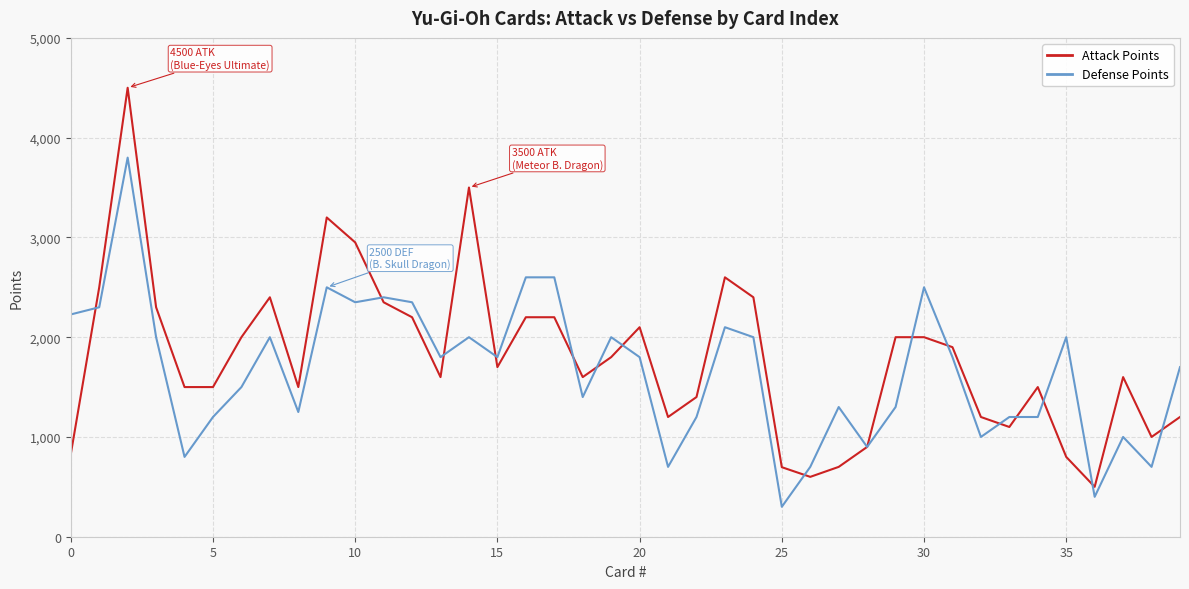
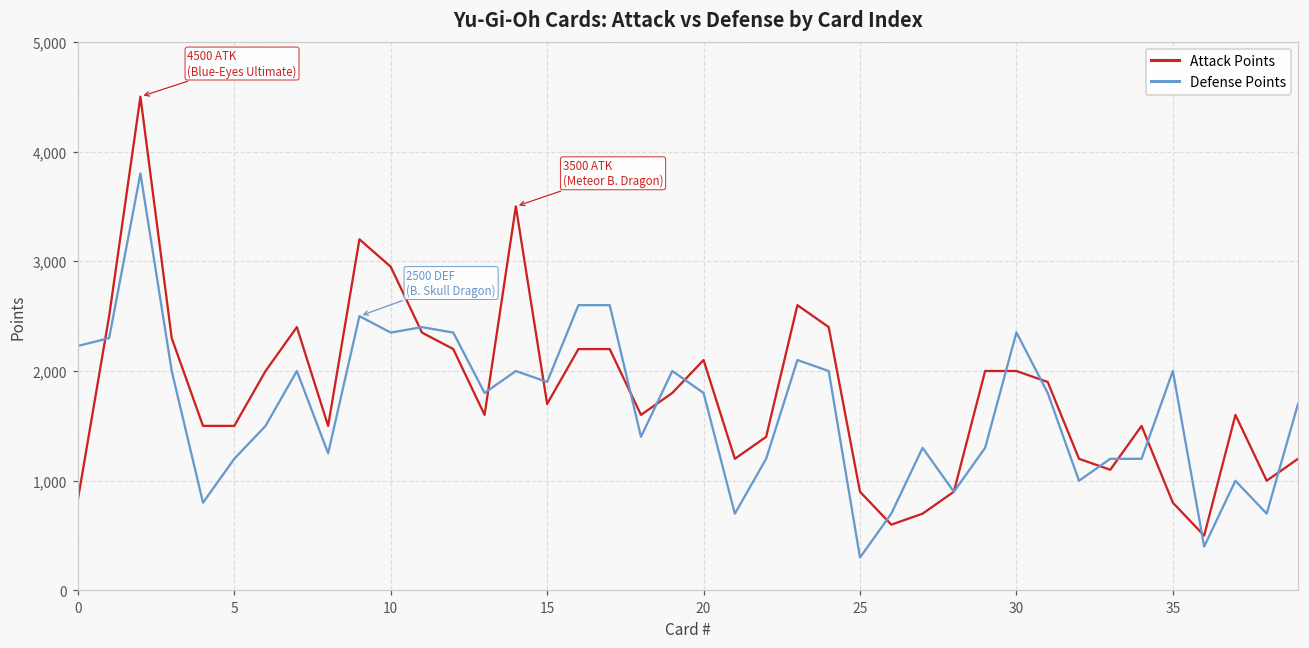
  {
    "Attack Points": {
      "0": "800",
      "5": "1,500",
      "10": "3,000",
      "15": "1,700",
      "20": "2,100",
-     "25": "700",
+     "25": "900",
      "30": "2,000",
      "35": "800"
    },
    "Defense Points": {
      "0": "2,200",
      "5": "1,200",
      "10": "2,400",
-     "15": "1,800",
+     "15": "1,900",
      "20": "1,800",
      "25": "300",
-     "30": "2,500",
+     "30": "2,400",
      "35": "2,000"
    }
  }
